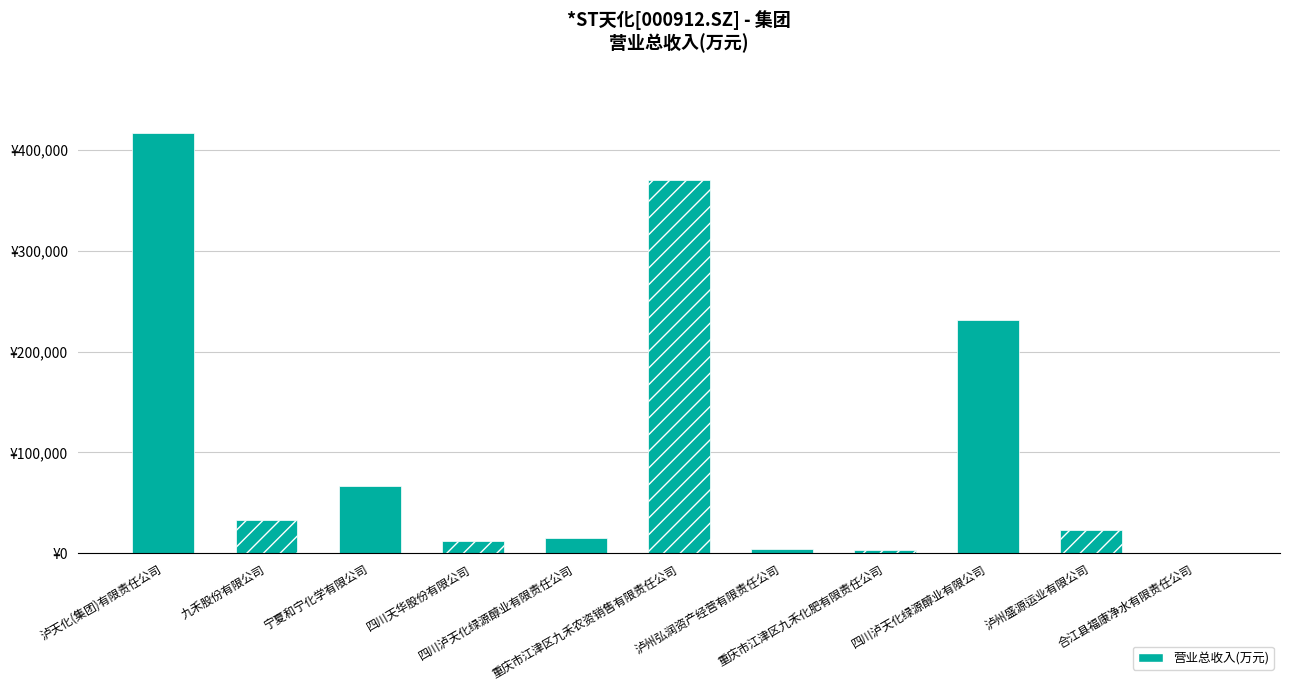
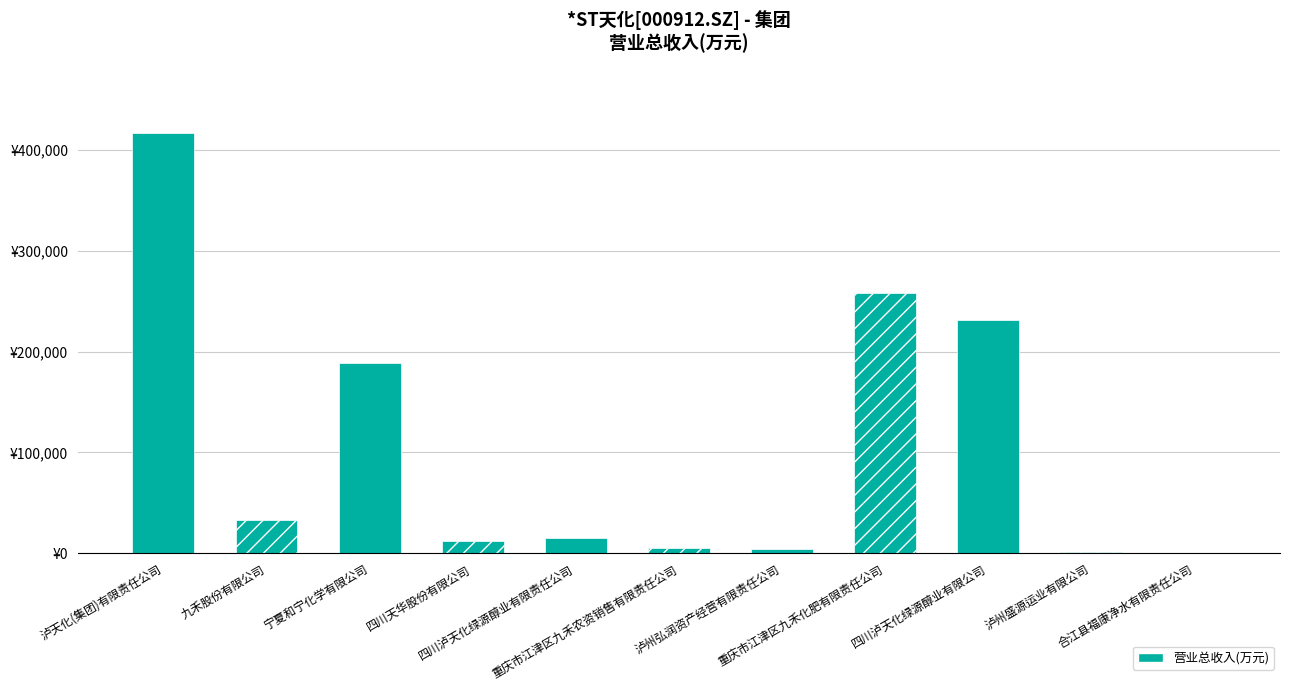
  {
    "泸天化(集团)有限责任公司": "¥417,000",
    "九禾股份有限公司": "¥33,000",
-   "宁夏和宁化学有限公司": "¥66,000",
+   "宁夏和宁化学有限公司": "¥189,000",
    "四川天华股份有限公司": "¥12,000",
    "四川泸天化绿源醇业有限责任公司": "¥15,000",
-   "重庆市江津区九禾农资销售有限责任公司": "¥370,000",
+   "重庆市江津区九禾农资销售有限责任公司": "¥5,000",
    "泸州弘润资产经营有限责任公司": "¥4,000",
-   "重庆市江津区九禾化肥有限责任公司": "¥3,000",
+   "重庆市江津区九禾化肥有限责任公司": "¥258,000",
    "四川泸天化绿源醇业有限公司": "¥231,000",
-   "泸州盛源运业有限公司": "¥23,000"
+   "泸州盛源运业有限公司": "¥1,000"
  }
